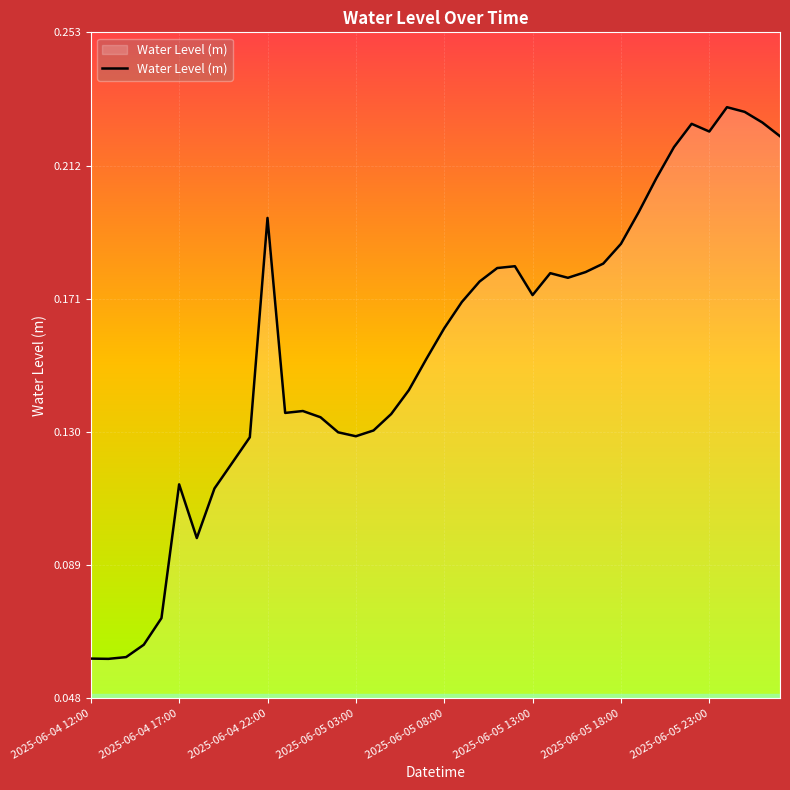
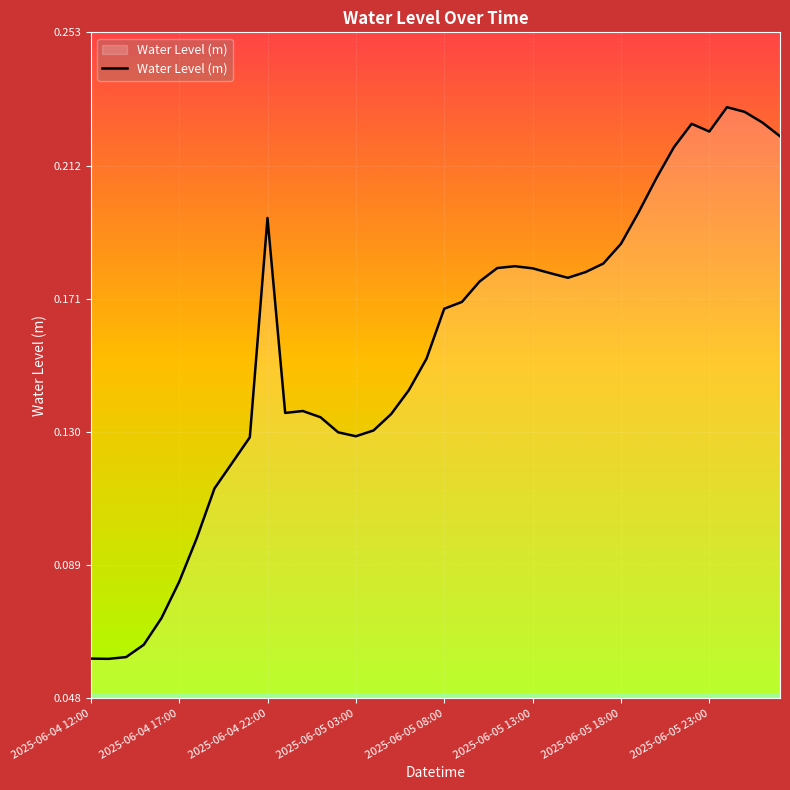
  {
    "2025-06-04 12:00": 0.061,
-   "2025-06-04 17:00": 0.114,
+   "2025-06-04 17:00": 0.084,
    "2025-06-04 22:00": 0.196,
    "2025-06-05 03:00": 0.129,
-   "2025-06-05 08:00": 0.162,
-   "2025-06-05 13:00": 0.172,
+   "2025-06-05 08:00": 0.168,
+   "2025-06-05 13:00": 0.181,
    "2025-06-05 18:00": 0.188,
    "2025-06-05 23:00": 0.223
  }
